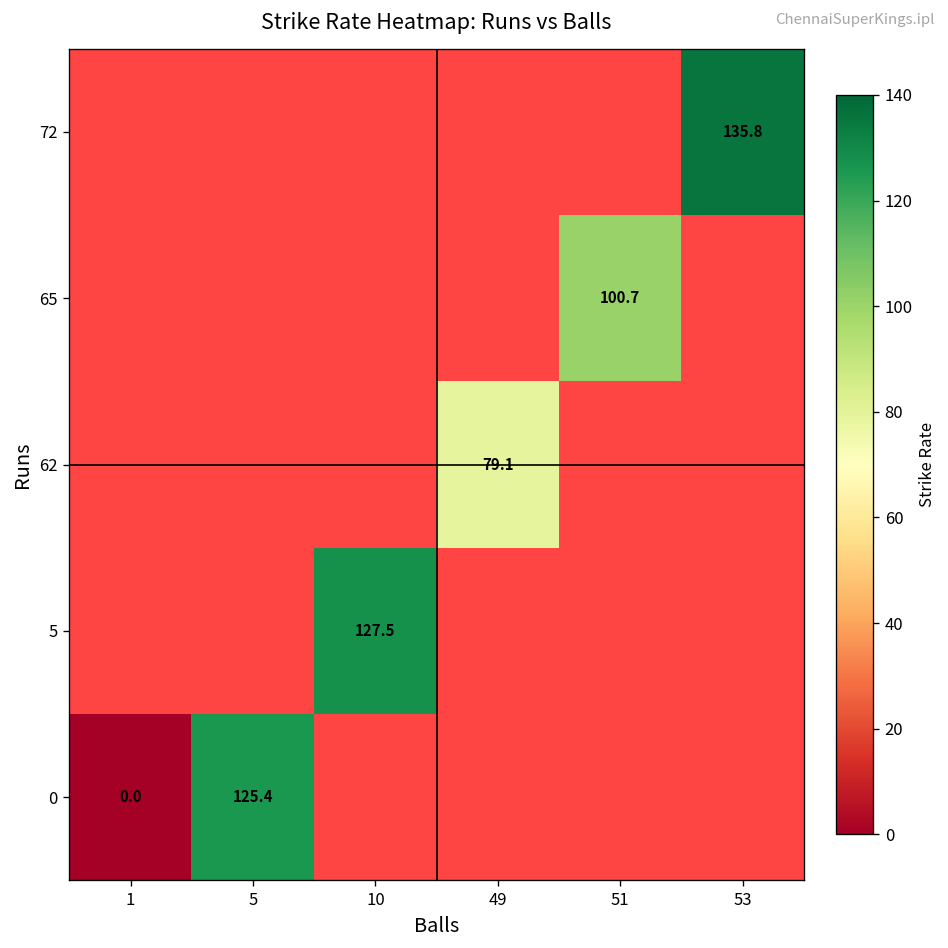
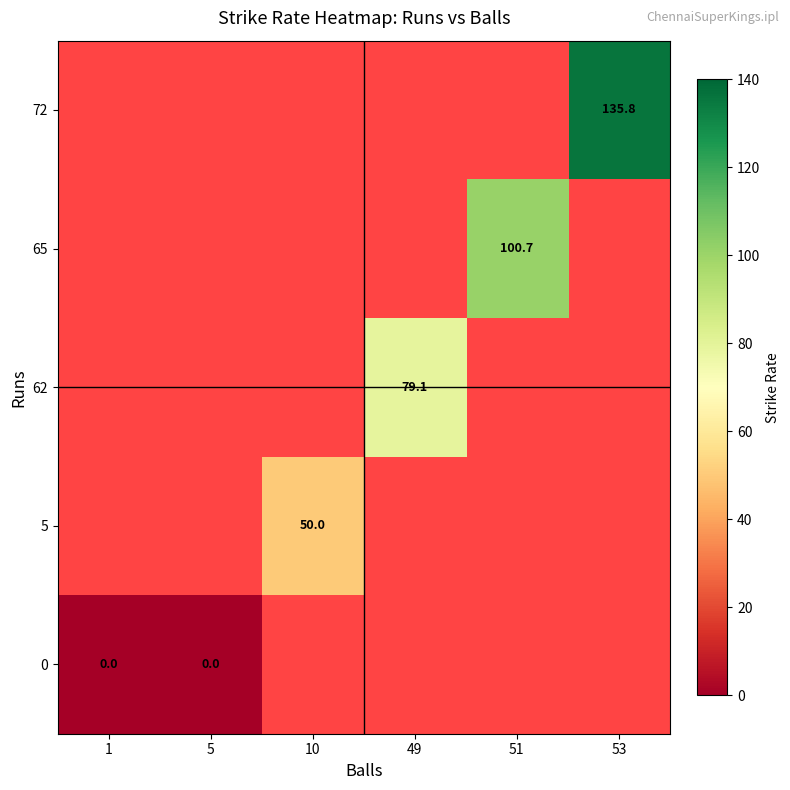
  {
    "72": {
      "53": 135.8
    },
    "65": {
      "51": 100.7
    },
    "62": {
      "49": 79.1
    },
    "5": {
-     "10": 127.5
+     "10": 50.0
    },
    "0": {
      "1": 0.0,
-     "5": 125.4
+     "5": 0.0
    }
  }
